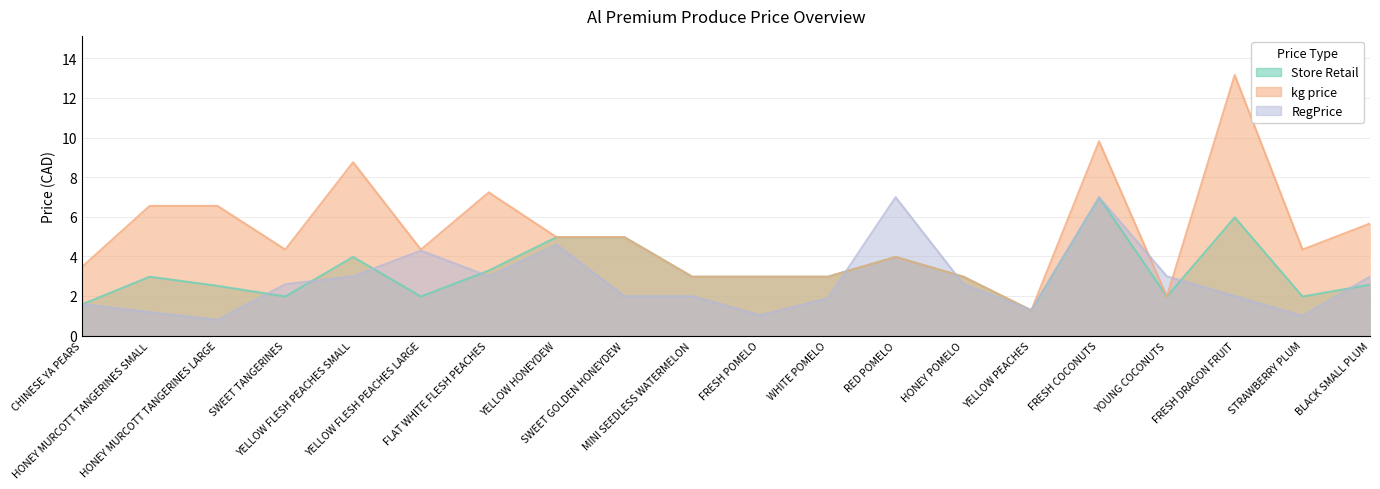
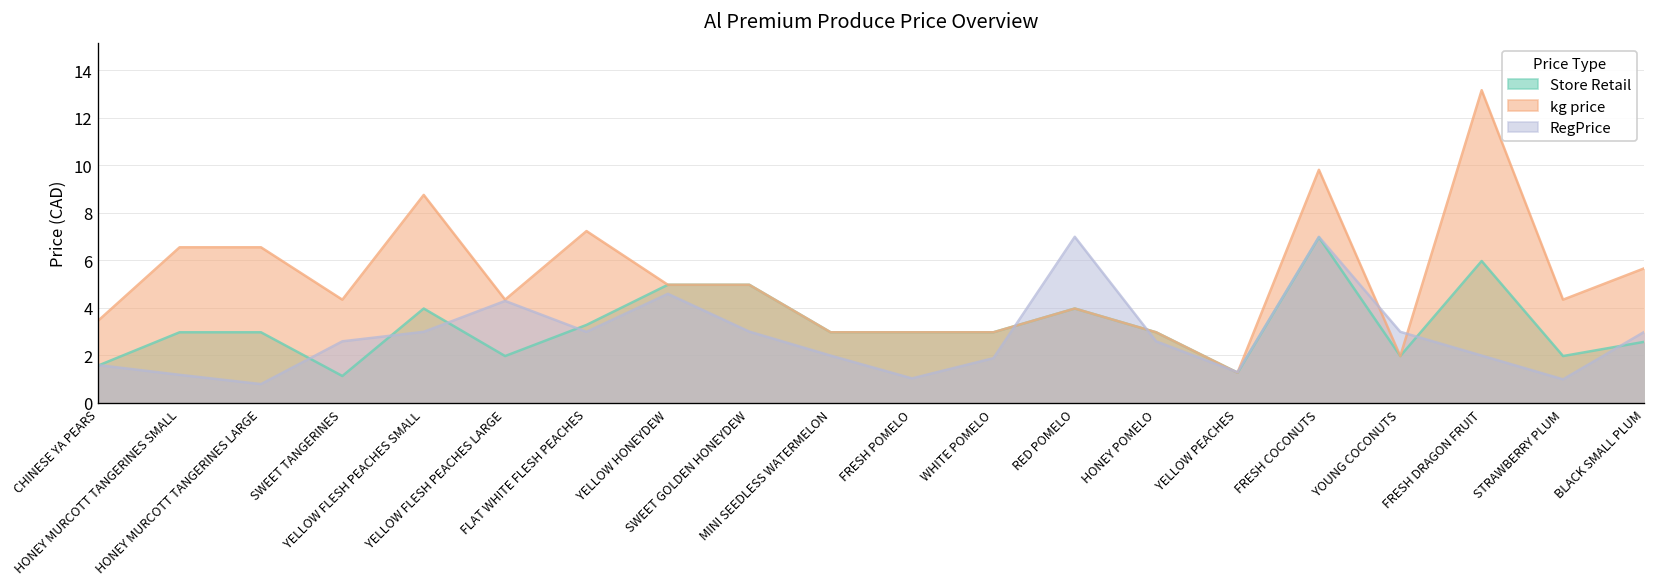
  {
    "Store Retail": {
      "HONEY MURCOTT TANGERINES SMALL": 3.0,
-     "HONEY MURCOTT TANGERINES LARGE": 2.5,
-     "SWEET TANGERINES": 2.0,
+     "HONEY MURCOTT TANGERINES LARGE": 3.0,
+     "SWEET TANGERINES": 1.1,
      "YELLOW FLESH PEACHES SMALL": 4.0,
      "YELLOW FLESH PEACHES LARGE": 2.0,
      "FLAT WHITE FLESH PEACHES": 3.3,
      "FRESH DRAGON FRUIT": 6.0,
      "STRAWBERRY PLUM": 2.0,
      "BLACK SMALL PLUM": 2.6
    },
    "kg price": {
      "CHINESE YA PEARS": 3.5,
      "HONEY MURCOTT TANGERINES SMALL": 6.5,
      "HONEY MURCOTT TANGERINES LARGE": 6.5,
      "SWEET TANGERINES": 4.3,
      "YELLOW FLESH PEACHES SMALL": 8.8,
      "FLAT WHITE FLESH PEACHES": 7.2,
      "FRESH COCONUTS": 9.8,
      "FRESH DRAGON FRUIT": 13.2,
      "STRAWBERRY PLUM": 4.3,
      "BLACK SMALL PLUM": 5.7
    },
    "RegPrice": {
      "HONEY MURCOTT TANGERINES SMALL": 1.2,
      "HONEY MURCOTT TANGERINES LARGE": 0.8,
      "SWEET TANGERINES": 2.6,
      "YELLOW FLESH PEACHES SMALL": 3.0,
      "FLAT WHITE FLESH PEACHES": 3.0,
      "YELLOW HONEYDEW": 4.6,
-     "SWEET GOLDEN HONEYDEW": 2.0,
+     "SWEET GOLDEN HONEYDEW": 3.0,
      "MINI SEEDLESS WATERMELON": 2.0,
      "FRESH POMELO": 1.0,
      "WHITE POMELO": 1.9,
      "RED POMELO": 7.0,
      "HONEY POMELO": 2.6,
      "YOUNG COCONUTS": 3.0,
      "FRESH DRAGON FRUIT": 2.0,
      "STRAWBERRY PLUM": 1.0,
      "BLACK SMALL PLUM": 3.0
    }
  }
